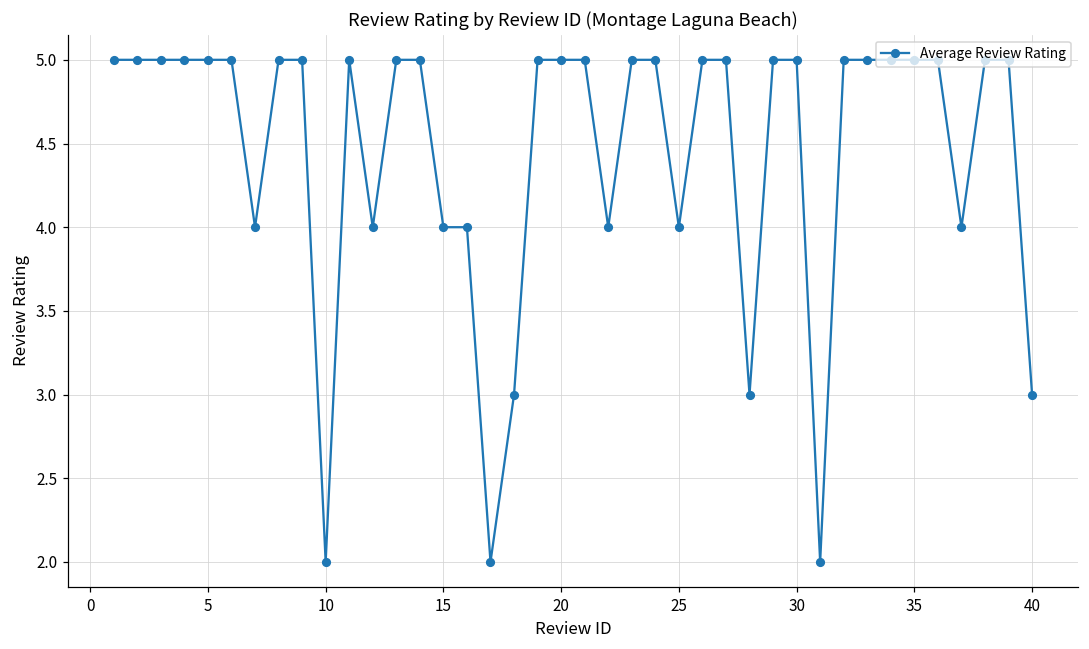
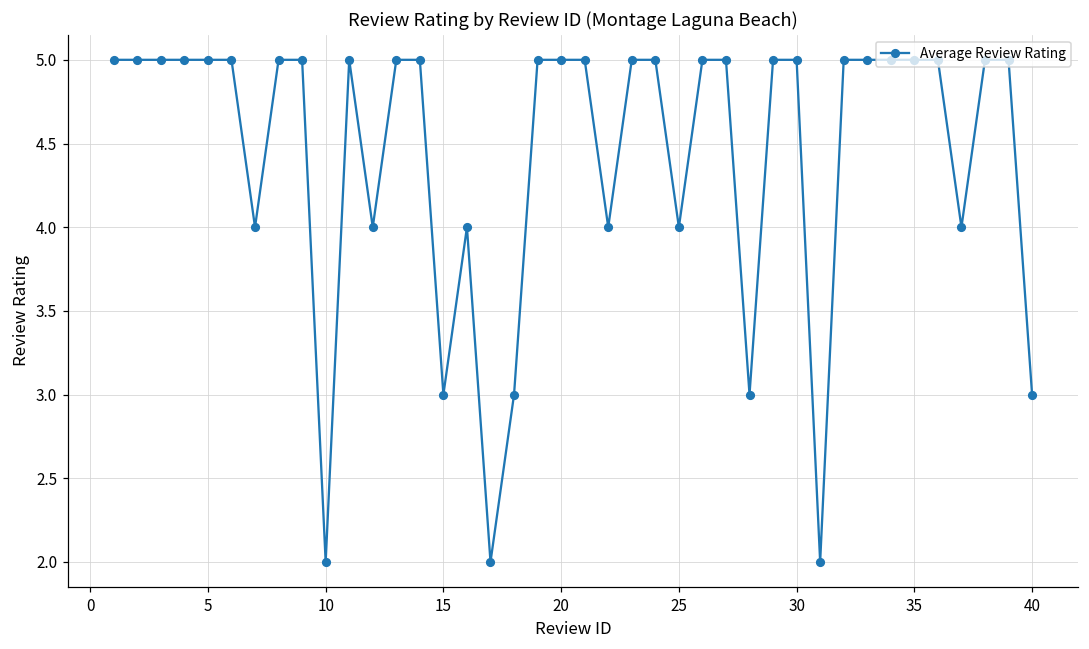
  {
    "5": 5,
    "10": 2,
-   "15": 4,
+   "15": 3,
    "20": 5,
    "25": 4,
    "30": 5,
    "40": 3
  }
